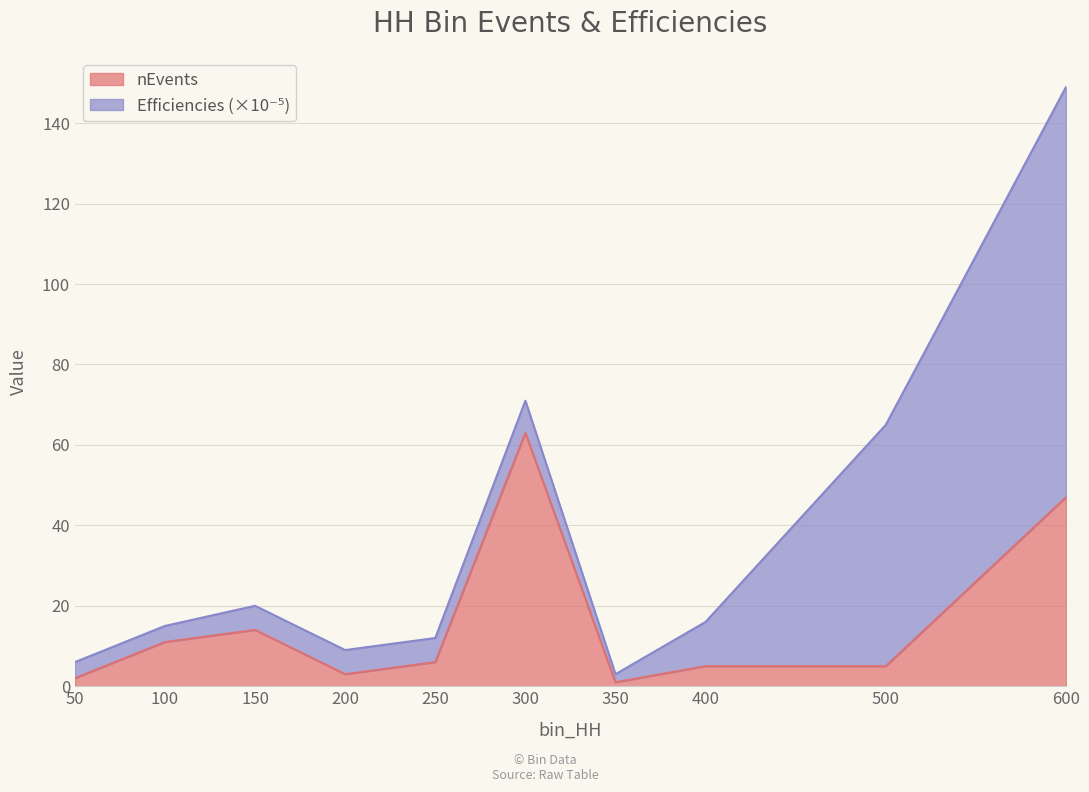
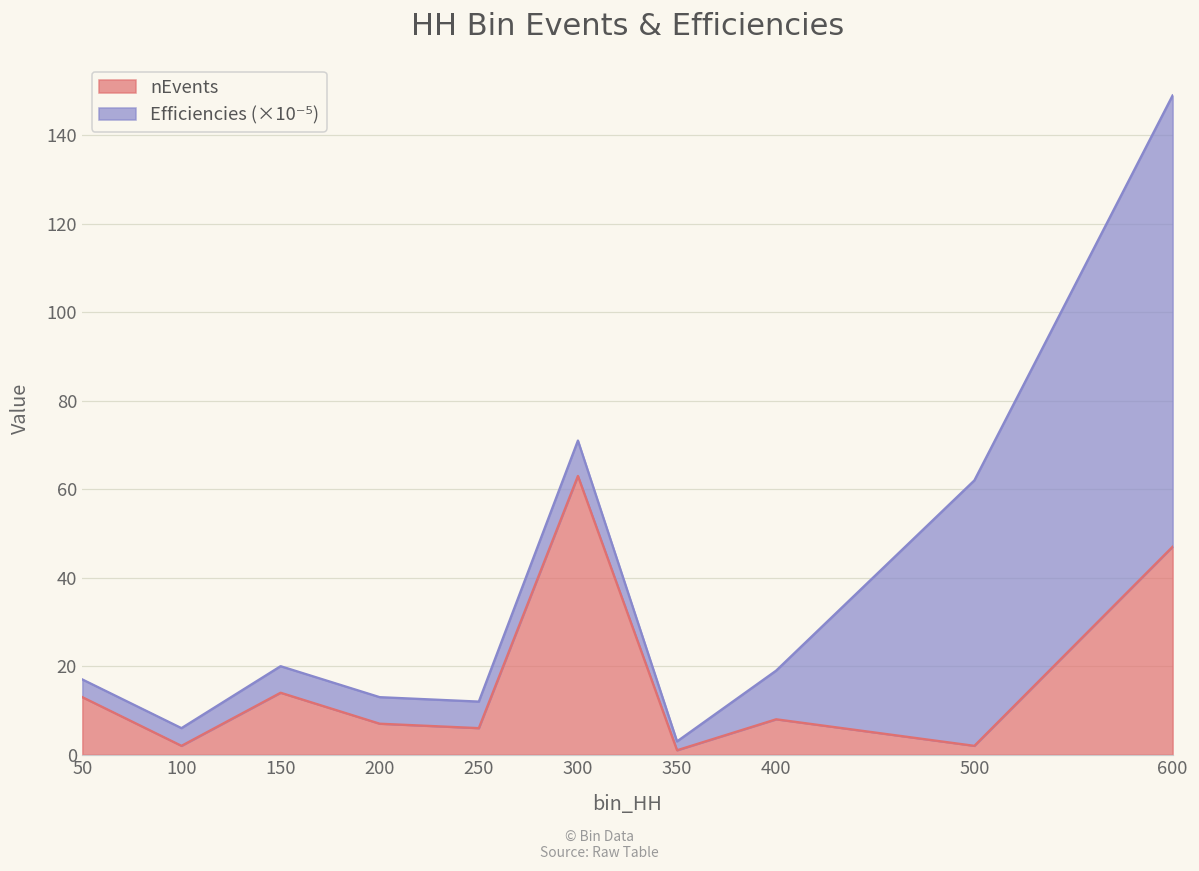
  {
    "nEvents": {
-     "50": 2,
-     "100": 11,
+     "50": 13,
+     "100": 2,
      "150": 14,
-     "200": 3,
+     "200": 7,
      "250": 6,
      "300": 63,
      "350": 1,
-     "400": 5,
-     "500": 5,
+     "400": 8,
+     "500": 2,
      "600": 47
    },
    "Efficiencies (×10⁻⁵)": {
      "50": 4,
      "100": 4,
      "150": 6,
      "200": 6,
      "250": 6,
      "300": 8,
      "350": 2,
      "400": 11,
      "500": 60,
      "600": 102
    }
  }
